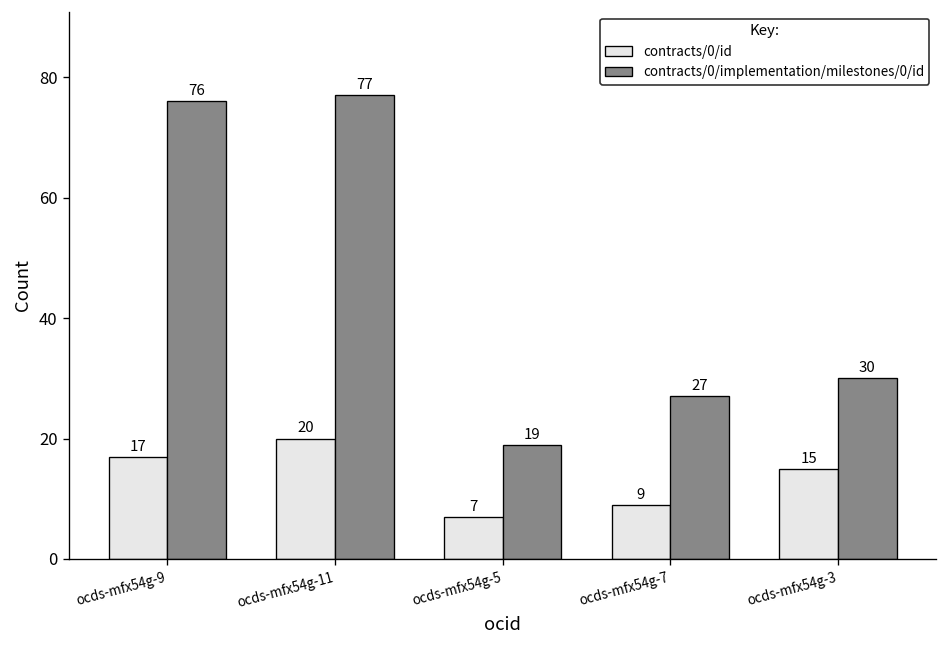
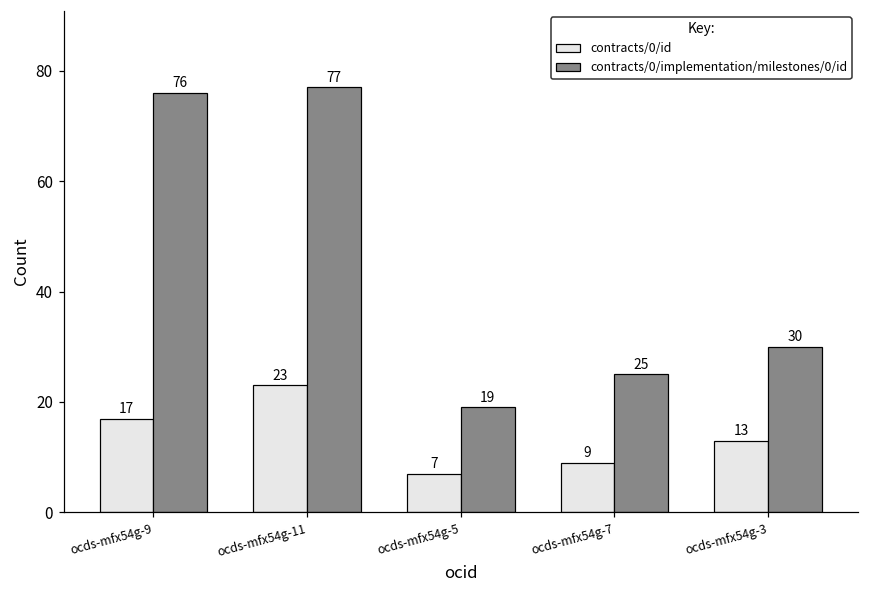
  {
    "contracts/0/id": {
      "ocds-mfx54g-9": 17,
-     "ocds-mfx54g-11": 20,
+     "ocds-mfx54g-11": 23,
      "ocds-mfx54g-5": 7,
      "ocds-mfx54g-7": 9,
-     "ocds-mfx54g-3": 15
+     "ocds-mfx54g-3": 13
    },
    "contracts/0/implementation/milestones/0/id": {
      "ocds-mfx54g-9": 76,
      "ocds-mfx54g-11": 77,
      "ocds-mfx54g-5": 19,
-     "ocds-mfx54g-7": 27,
+     "ocds-mfx54g-7": 25,
      "ocds-mfx54g-3": 30
    }
  }
